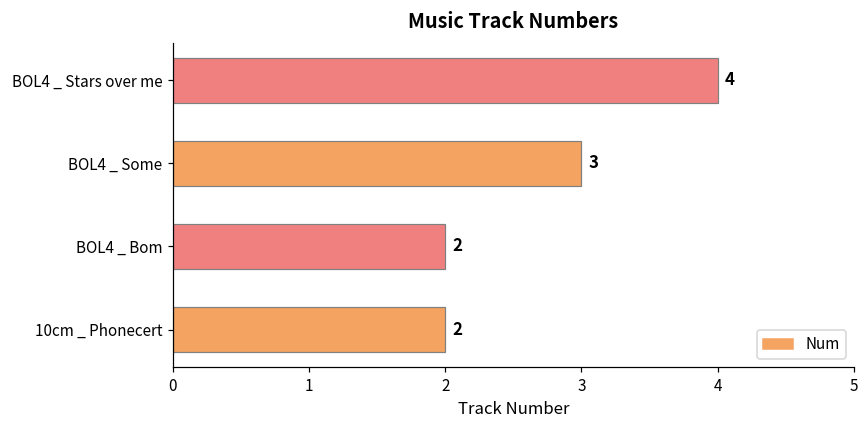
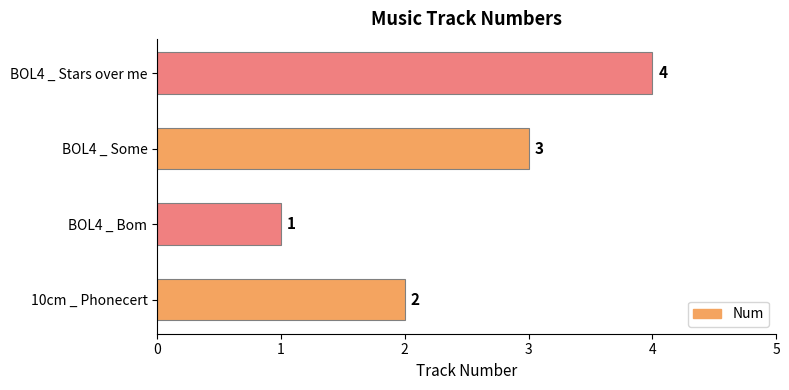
  {
    "BOL4 _ Stars over me": 4,
    "BOL4 _ Some": 3,
-   "BOL4 _ Bom": 2,
+   "BOL4 _ Bom": 1,
    "10cm _ Phonecert": 2
  }
